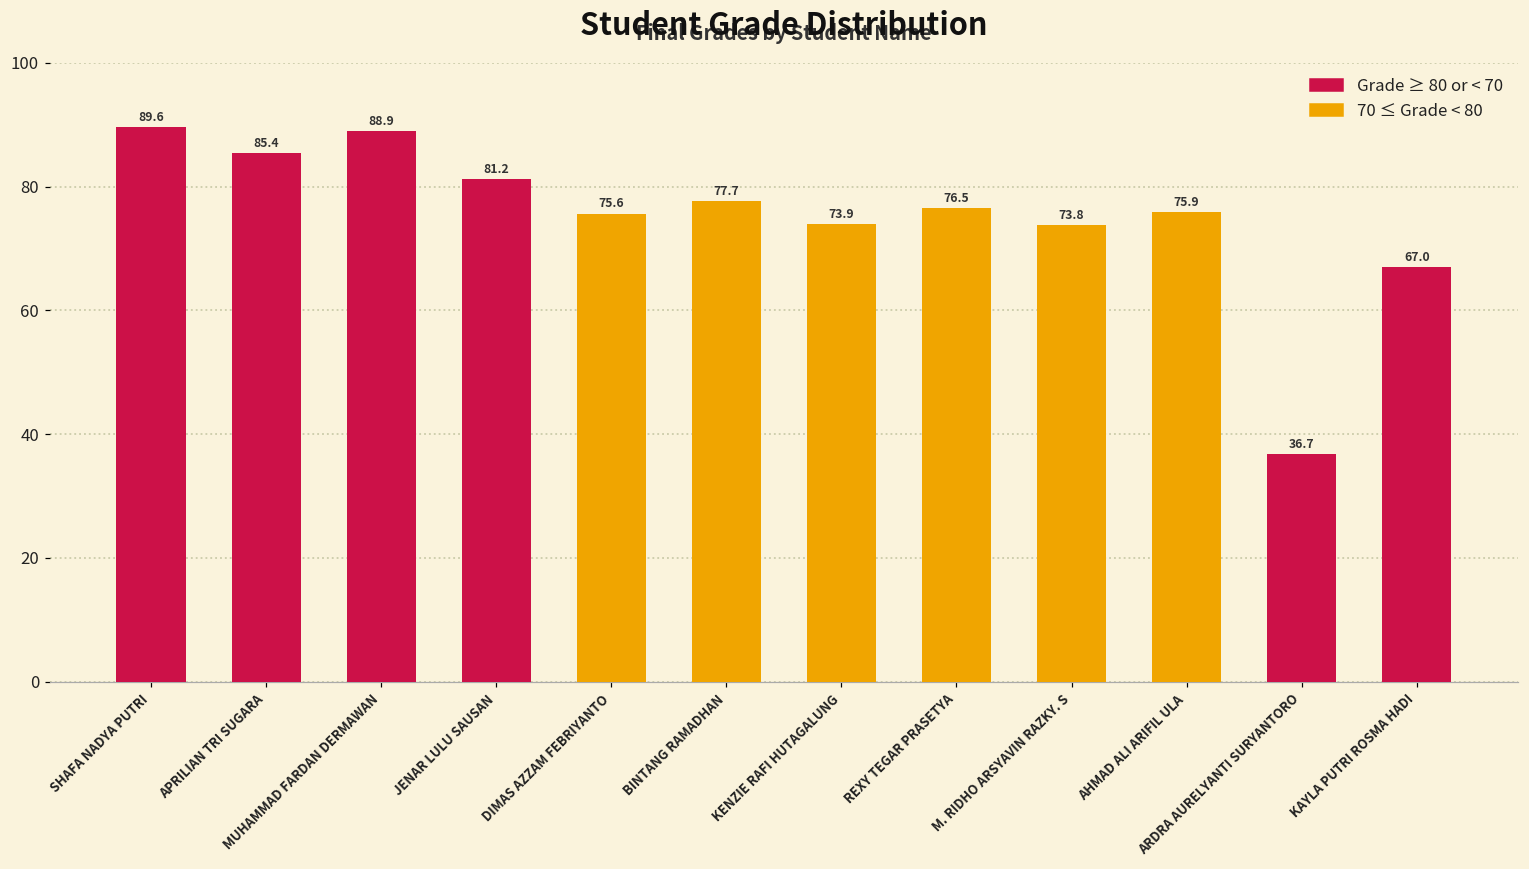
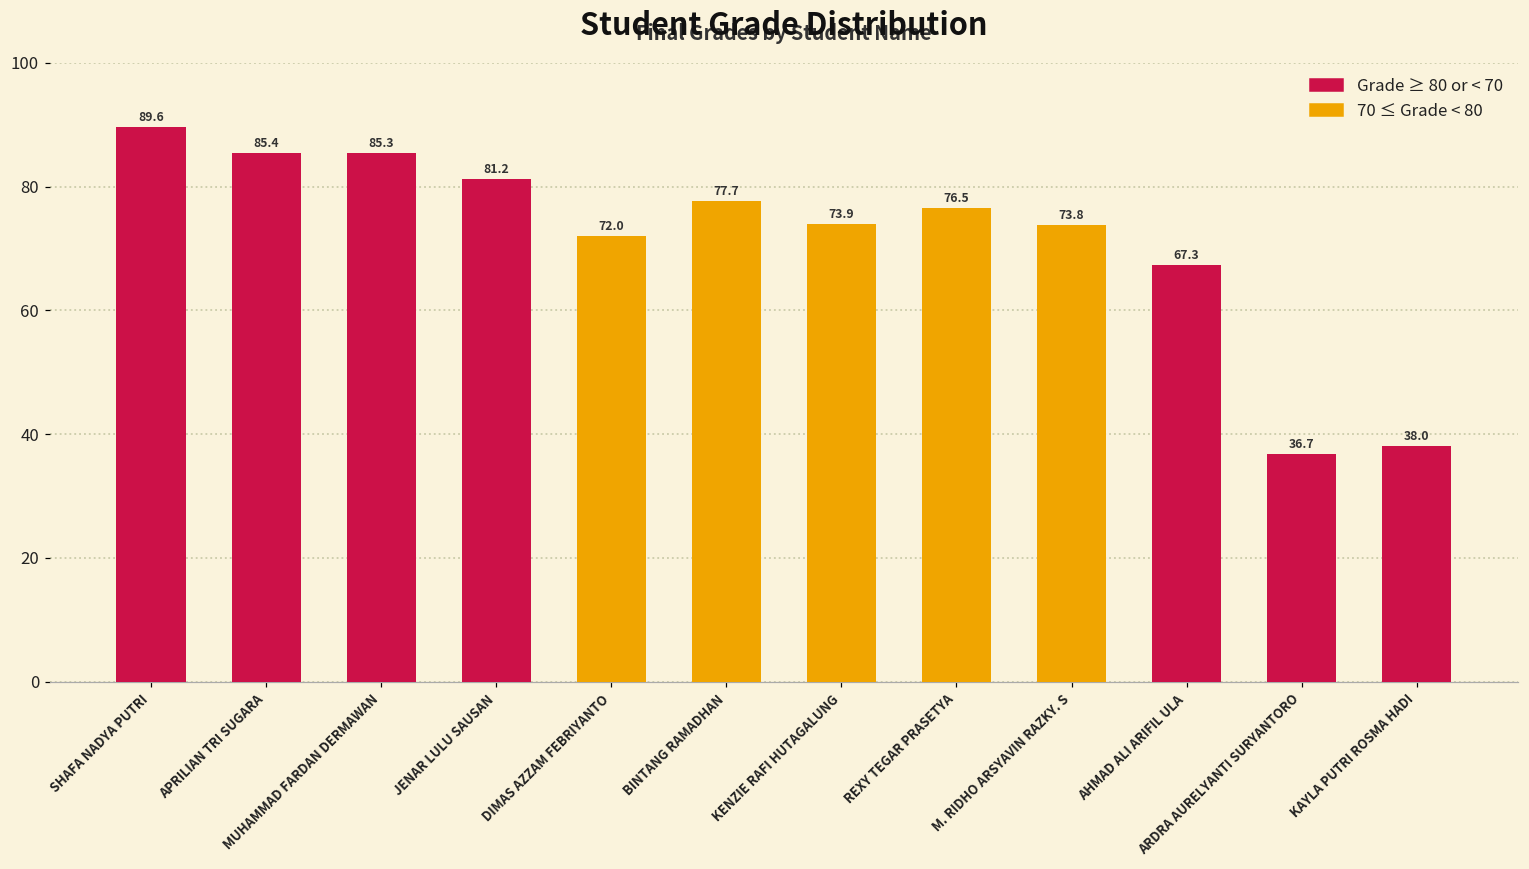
  {
    "SHAFA NADYA PUTRI": 89.6,
    "APRILIAN TRI SUGARA": 85.4,
-   "MUHAMMAD FARDAN DERMAWAN": 88.9,
+   "MUHAMMAD FARDAN DERMAWAN": 85.3,
    "JENAR LULU SAUSAN": 81.2,
-   "DIMAS AZZAM FEBRIYANTO": 75.6,
+   "DIMAS AZZAM FEBRIYANTO": 72.0,
    "BINTANG RAMADHAN": 77.7,
    "KENZIE RAFI HUTAGALUNG": 73.9,
    "REXY TEGAR PRASETYA": 76.5,
    "M. RIDHO ARSYAVIN RAZKY. S": 73.8,
-   "AHMAD ALI ARIFIL ULA": 75.9,
+   "AHMAD ALI ARIFIL ULA": 67.3,
    "ARDRA AURELYANTI SURYANTORO": 36.7,
-   "KAYLA PUTRI ROSMA HADI": 67.0
+   "KAYLA PUTRI ROSMA HADI": 38.0
  }
